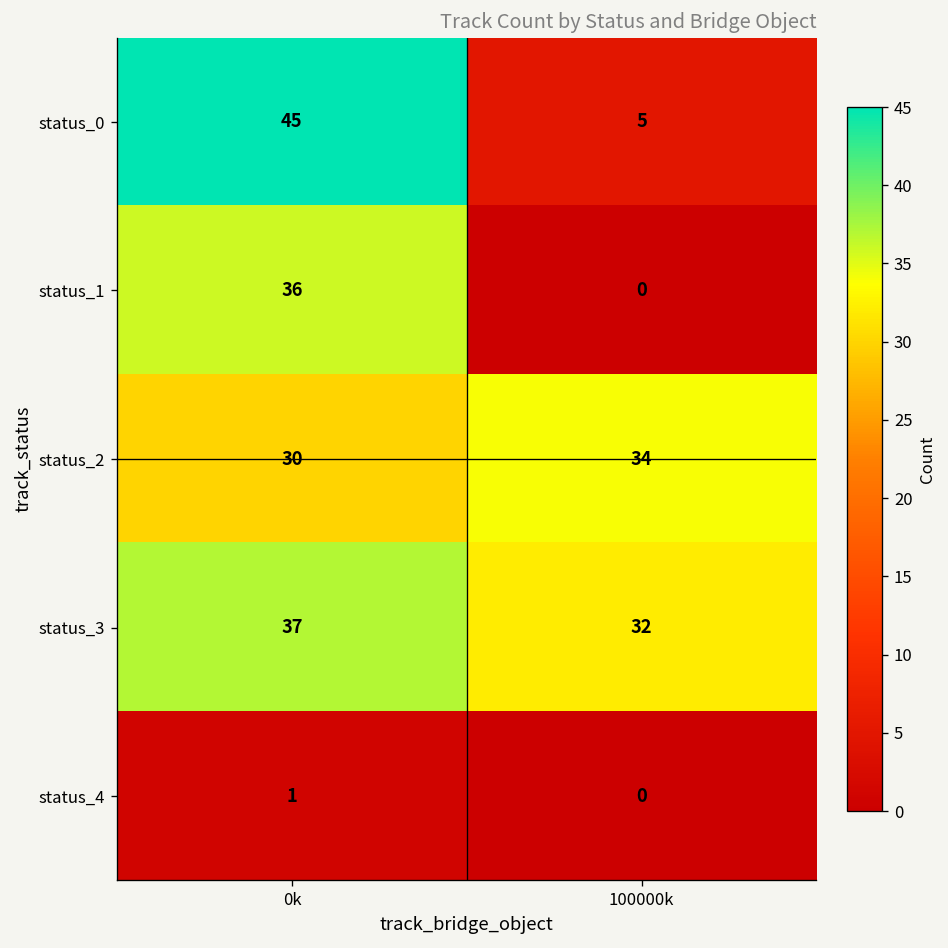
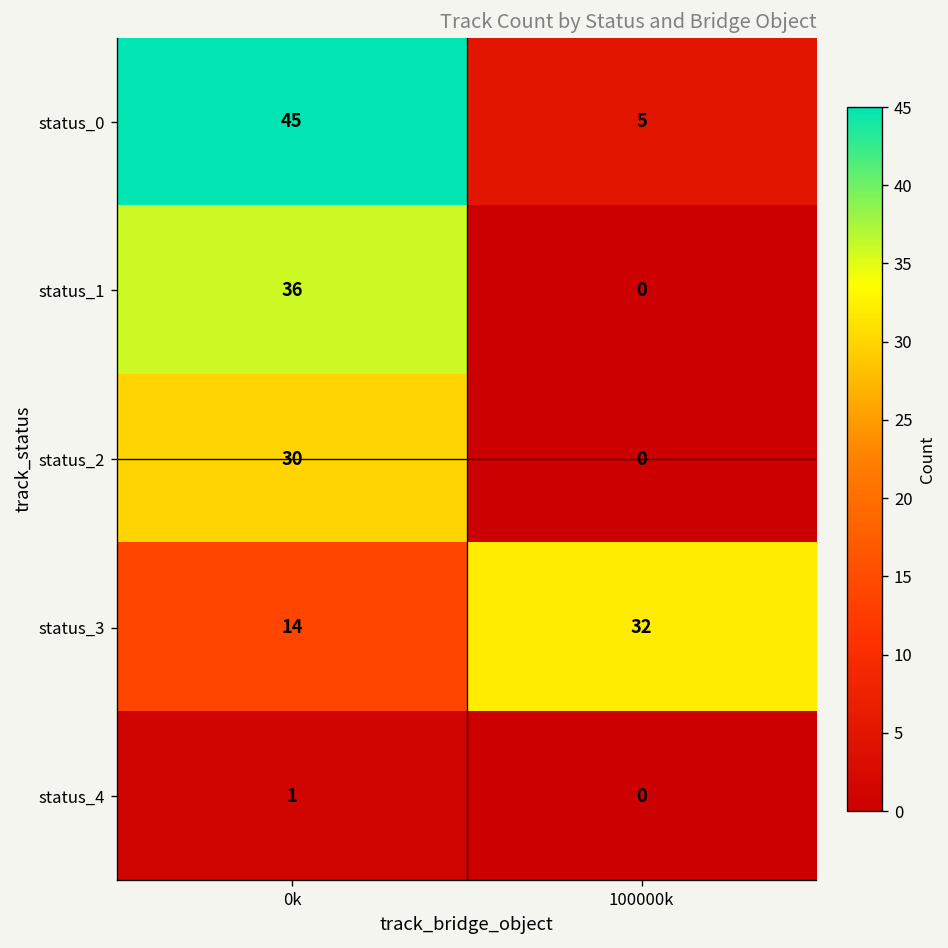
  {
    "status_0": {
      "0k": 45,
      "100000k": 5
    },
    "status_1": {
      "0k": 36,
      "100000k": 0
    },
    "status_2": {
      "0k": 30,
-     "100000k": 34
+     "100000k": 0
    },
    "status_3": {
-     "0k": 37,
+     "0k": 14,
      "100000k": 32
    },
    "status_4": {
      "0k": 1,
      "100000k": 0
    }
  }
